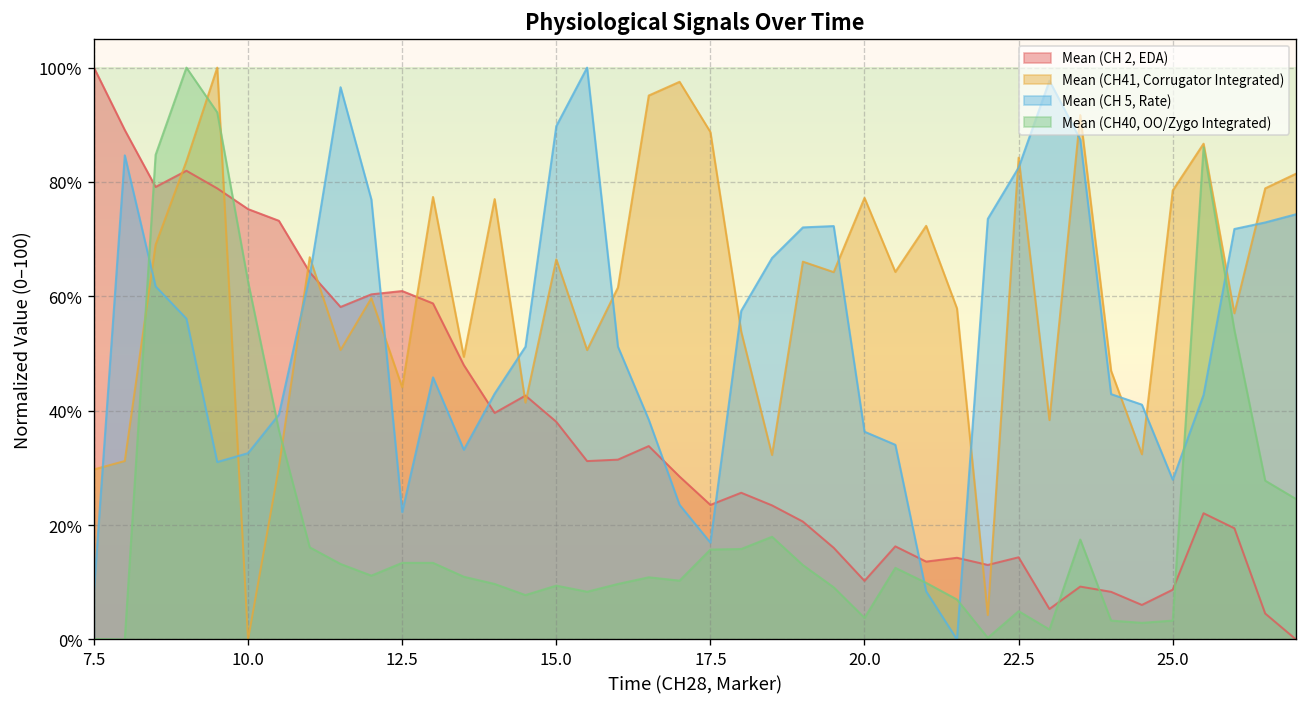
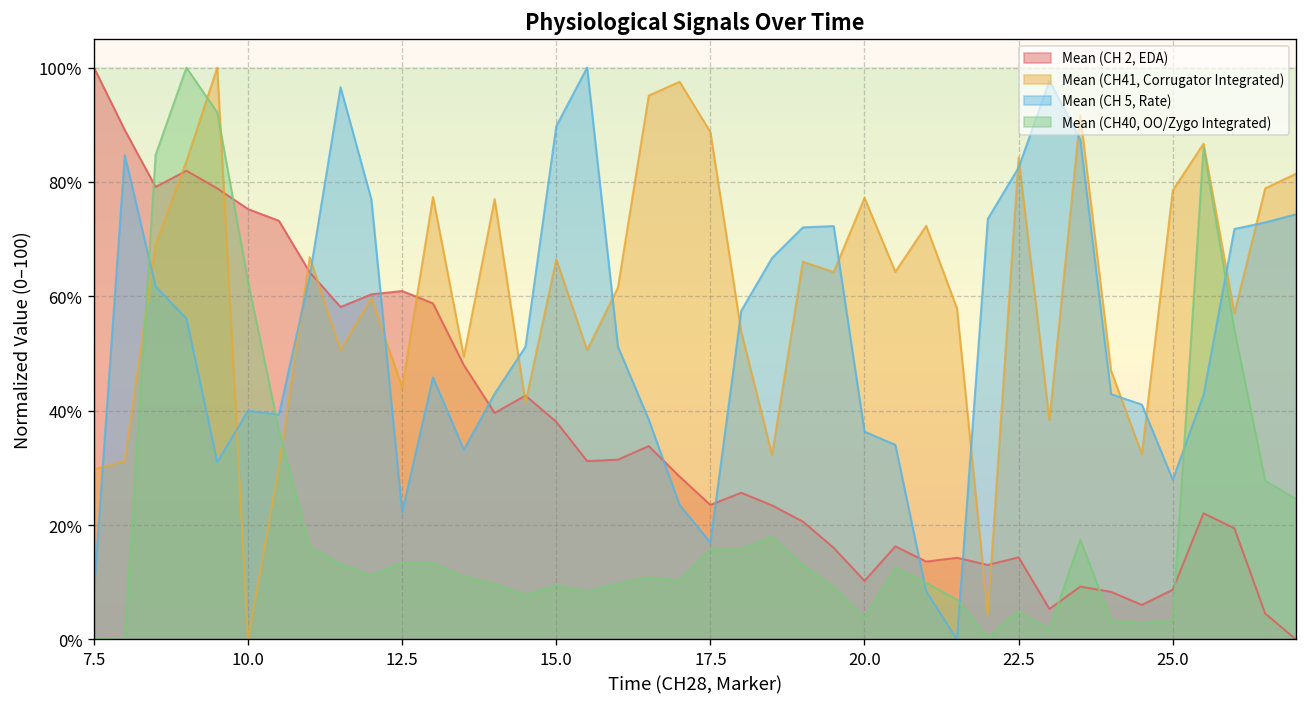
  {
    "Mean (CH 5, Rate)": {
      "7.5": "8%",
-     "10.0": "33%",
+     "10.0": "40%",
      "12.5": "22%",
      "15.0": "90%",
      "17.5": "17%",
      "20.0": "36%",
      "22.5": "83%",
      "25.0": "28%"
    },
    "Mean (CH40, OO/Zygo Integrated)": {
      "7.5": "0%",
      "10.0": "63%",
      "12.5": "13%",
      "15.0": "9%",
      "17.5": "16%",
      "20.0": "4%",
      "22.5": "5%",
      "25.0": "3%"
    }
  }
